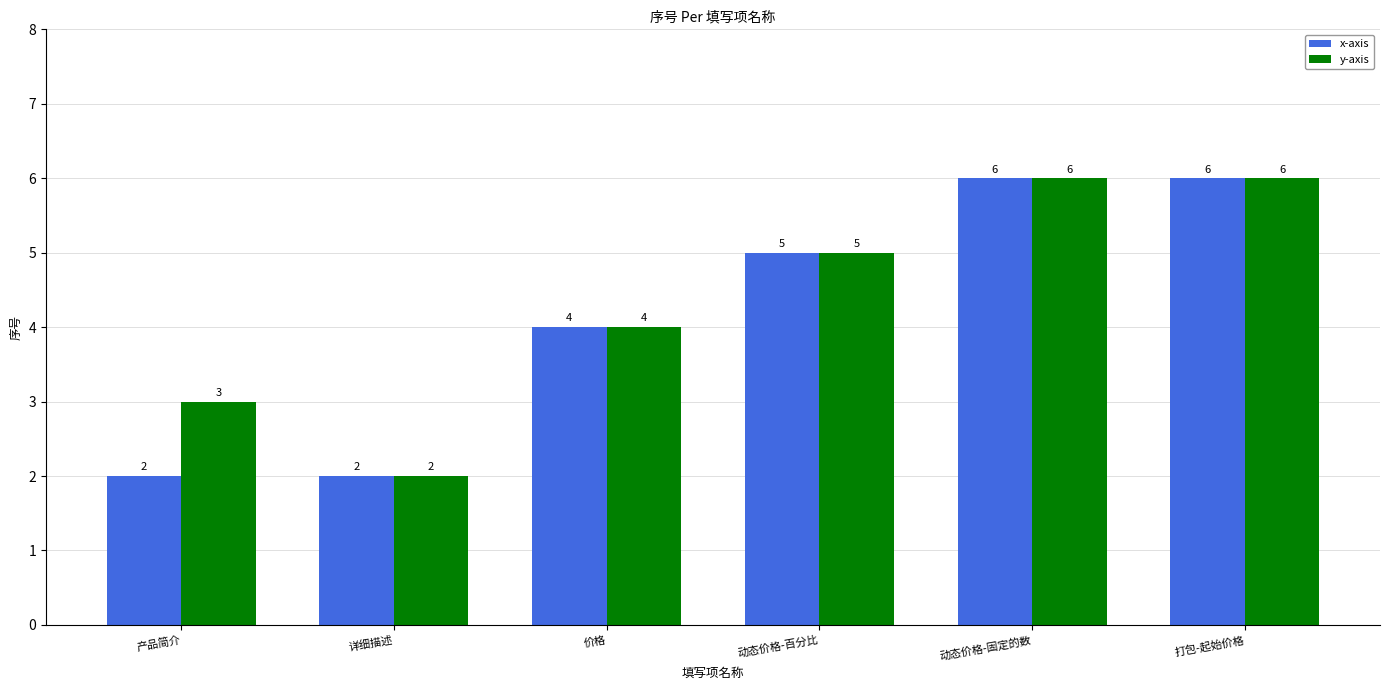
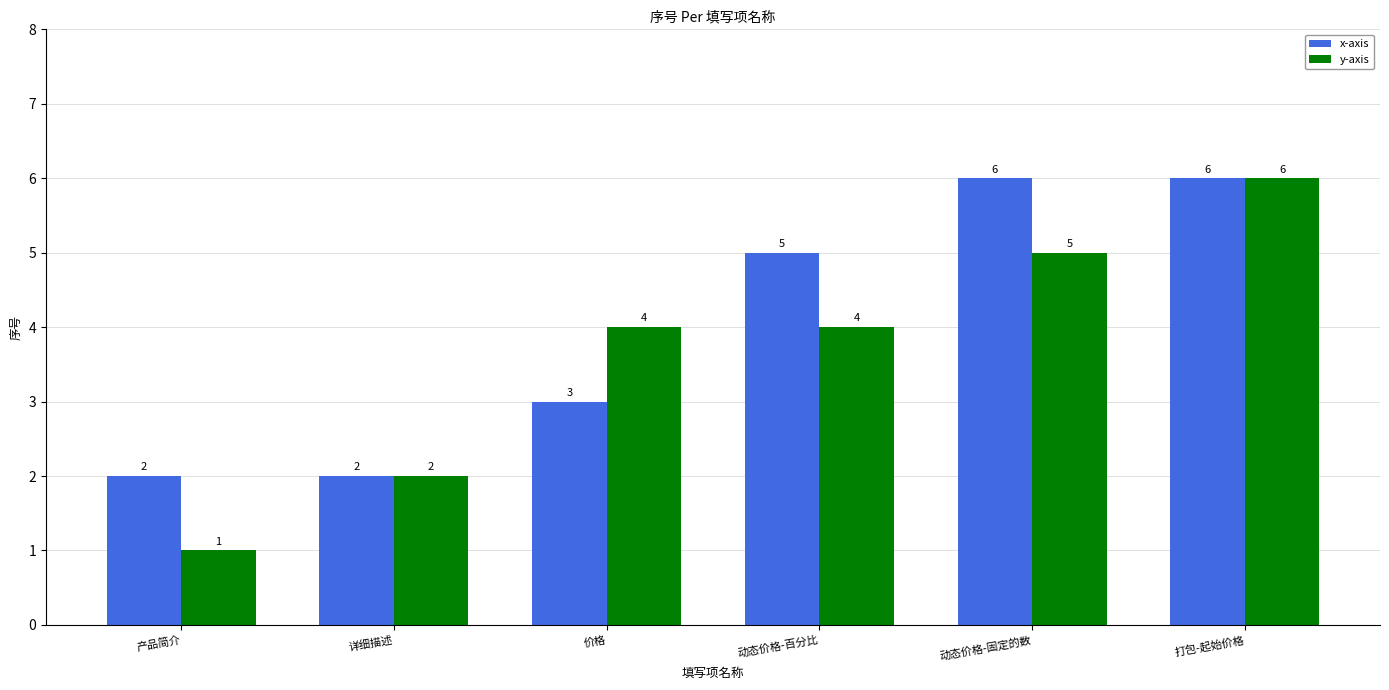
  {
    "x-axis": {
      "产品简介": 2,
      "详细描述": 2,
-     "价格": 4,
+     "价格": 3,
      "动态价格-百分比": 5,
      "动态价格-固定的数": 6,
      "打包-起始价格": 6
    },
    "y-axis": {
-     "产品简介": 3,
+     "产品简介": 1,
      "详细描述": 2,
      "价格": 4,
-     "动态价格-百分比": 5,
-     "动态价格-固定的数": 6,
+     "动态价格-百分比": 4,
+     "动态价格-固定的数": 5,
      "打包-起始价格": 6
    }
  }
